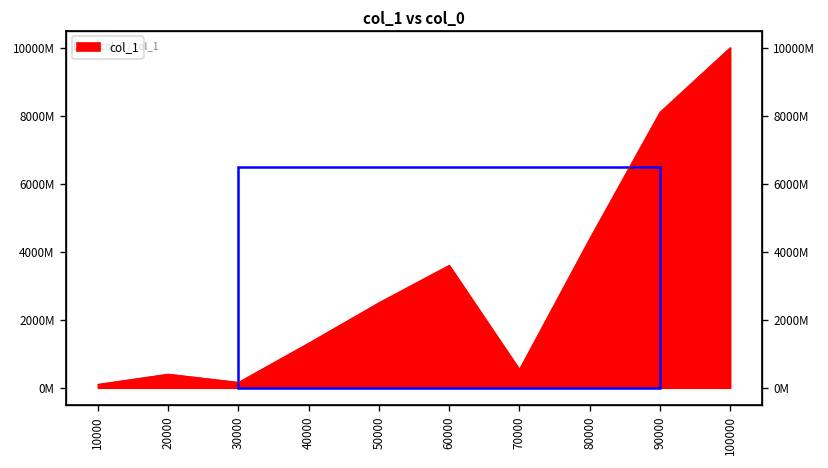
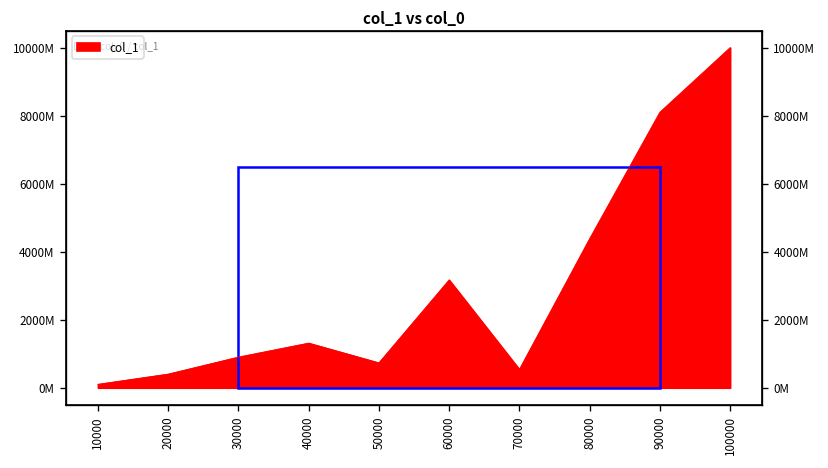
  {
    "10000": 100000000,
    "20000": 400000000,
-   "30000": 200000000,
+   "30000": 900000000,
    "40000": 1300000000,
-   "50000": 2500000000,
-   "60000": 3600000000,
+   "50000": 700000000,
+   "60000": 3200000000,
    "70000": 500000000,
    "80000": 4400000000,
    "90000": 8100000000,
    "100000": 10000000000
  }
